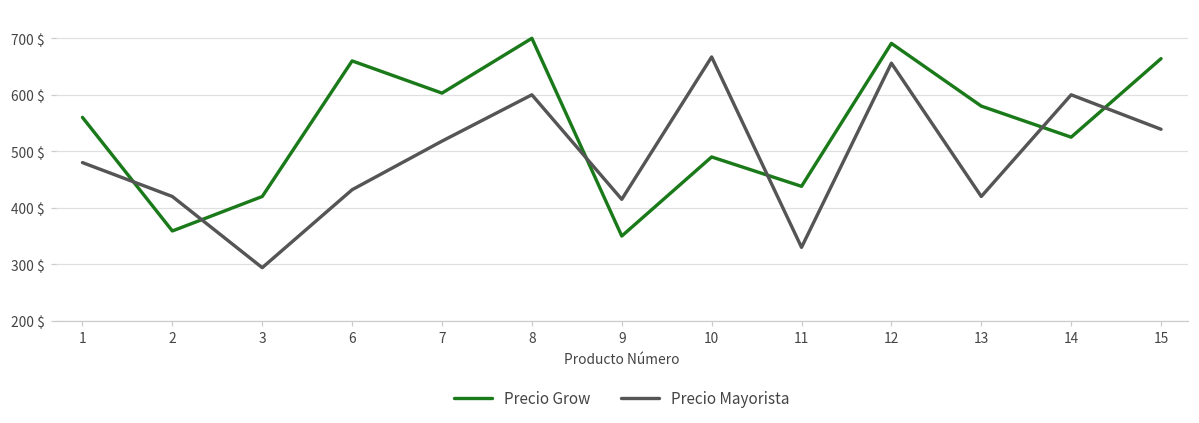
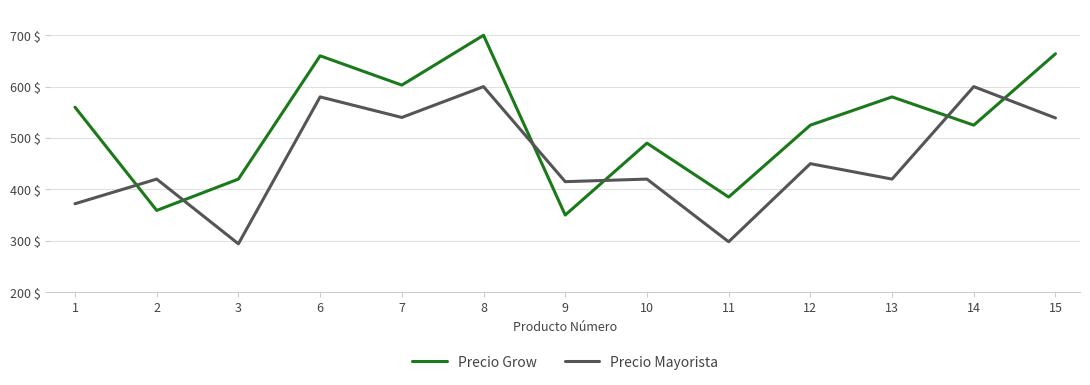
  {
    "Precio Grow": {
      "1": "560 $",
      "2": "360 $",
      "3": "420 $",
      "6": "660 $",
      "7": "600 $",
      "8": "700 $",
      "9": "350 $",
      "10": "490 $",
-     "11": "440 $",
-     "12": "690 $",
+     "11": "390 $",
+     "12": "530 $",
      "13": "580 $",
      "14": "530 $",
      "15": "660 $"
    },
    "Precio Mayorista": {
-     "1": "480 $",
+     "1": "370 $",
      "2": "420 $",
      "3": "290 $",
-     "6": "430 $",
-     "7": "520 $",
+     "6": "580 $",
+     "7": "540 $",
      "8": "600 $",
      "9": "420 $",
-     "10": "670 $",
-     "11": "330 $",
-     "12": "660 $",
+     "10": "420 $",
+     "11": "300 $",
+     "12": "450 $",
      "13": "420 $",
      "14": "600 $",
      "15": "540 $"
    }
  }
